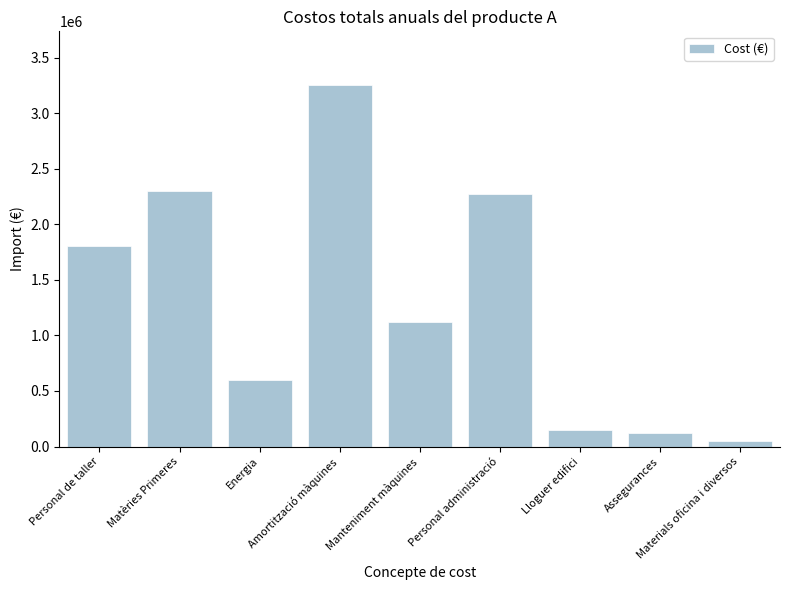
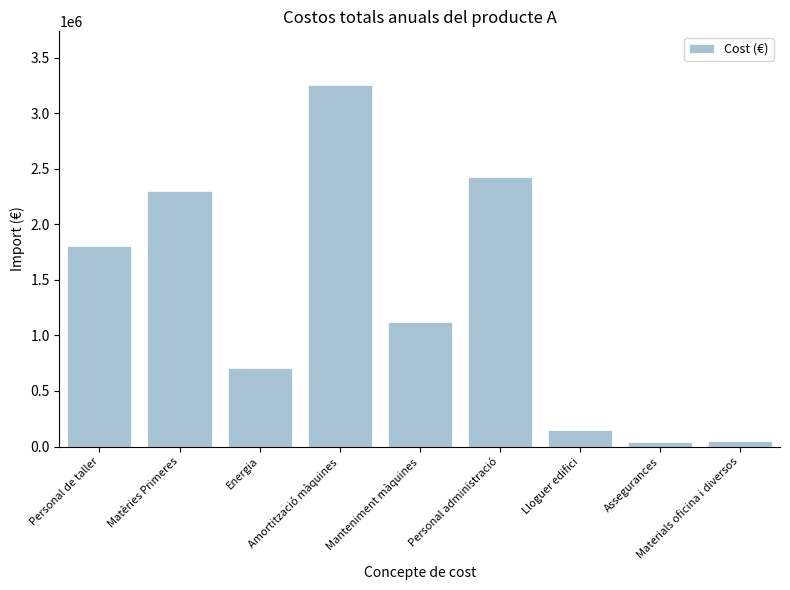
  {
    "Personal de taller": 1800000,
    "Matèries Primeres": 2300000,
-   "Energia": 600000,
+   "Energia": 710000,
    "Amortització màquines": 3250000,
    "Manteniment màquines": 1120000,
-   "Personal administració": 2280000,
+   "Personal administració": 2430000,
    "Lloguer edifici": 150000,
-   "Assegurances": 130000,
+   "Assegurances": 40000,
    "Materials oficina i diversos": 50000
  }
